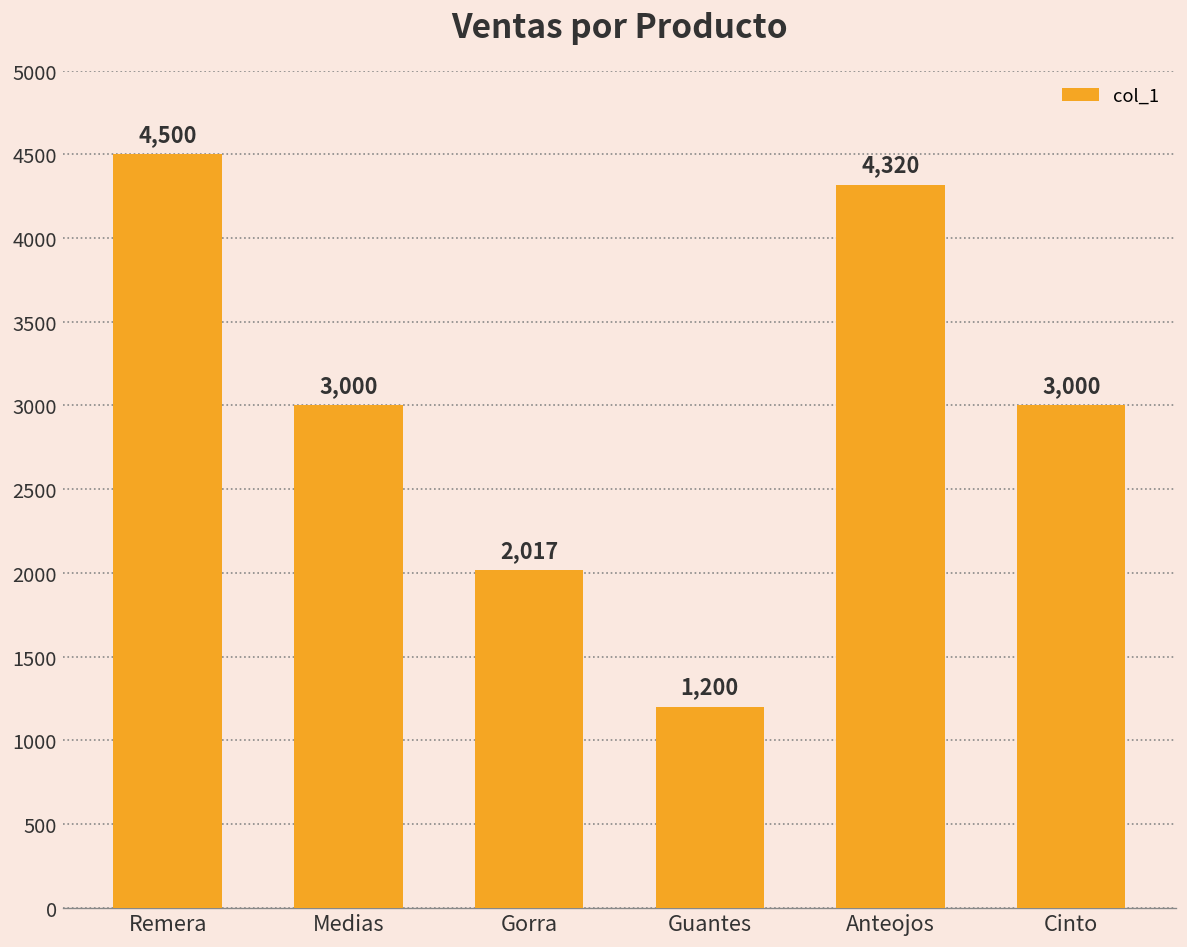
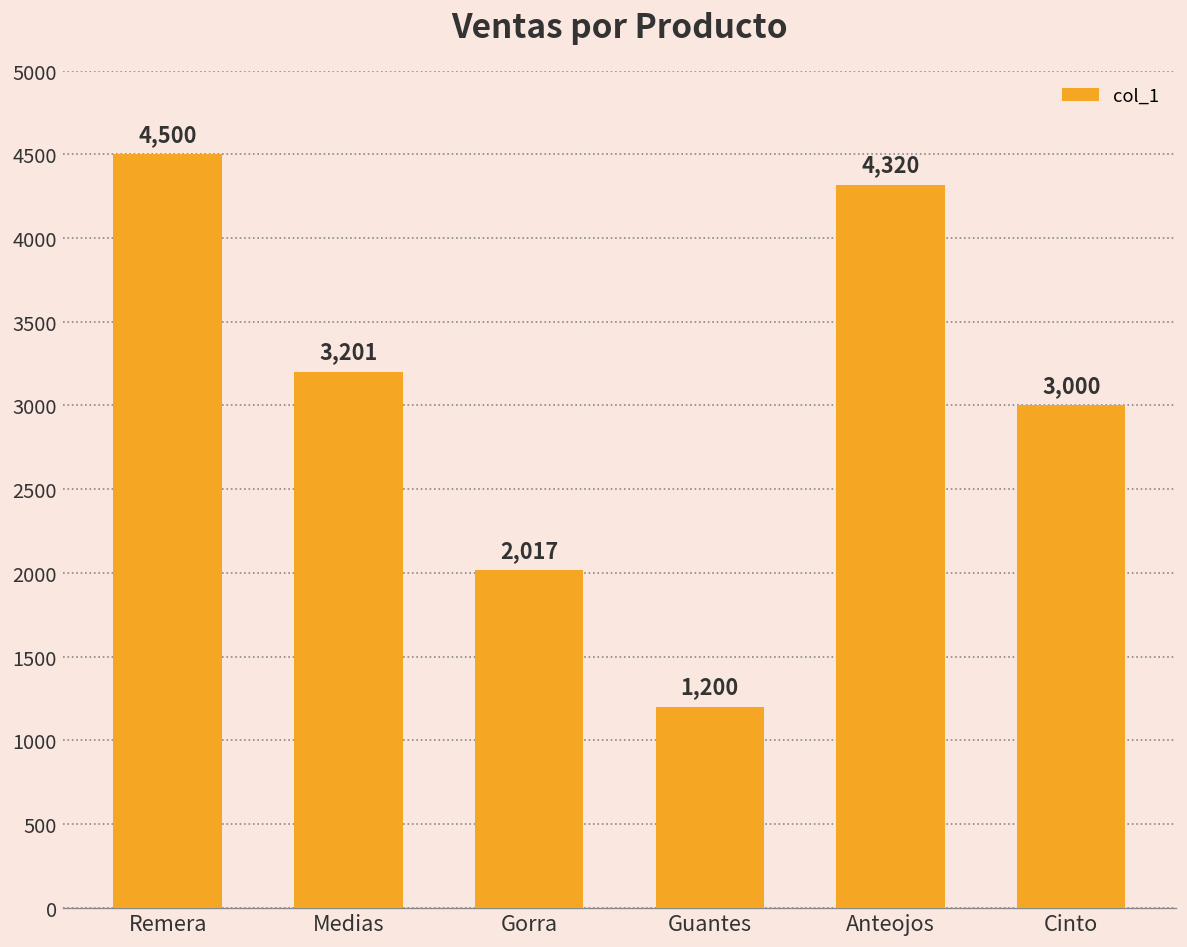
  {
    "Remera": "4,500",
-   "Medias": "3,000",
+   "Medias": "3,201",
    "Gorra": "2,017",
    "Guantes": "1,200",
    "Anteojos": "4,320",
    "Cinto": "3,000"
  }
